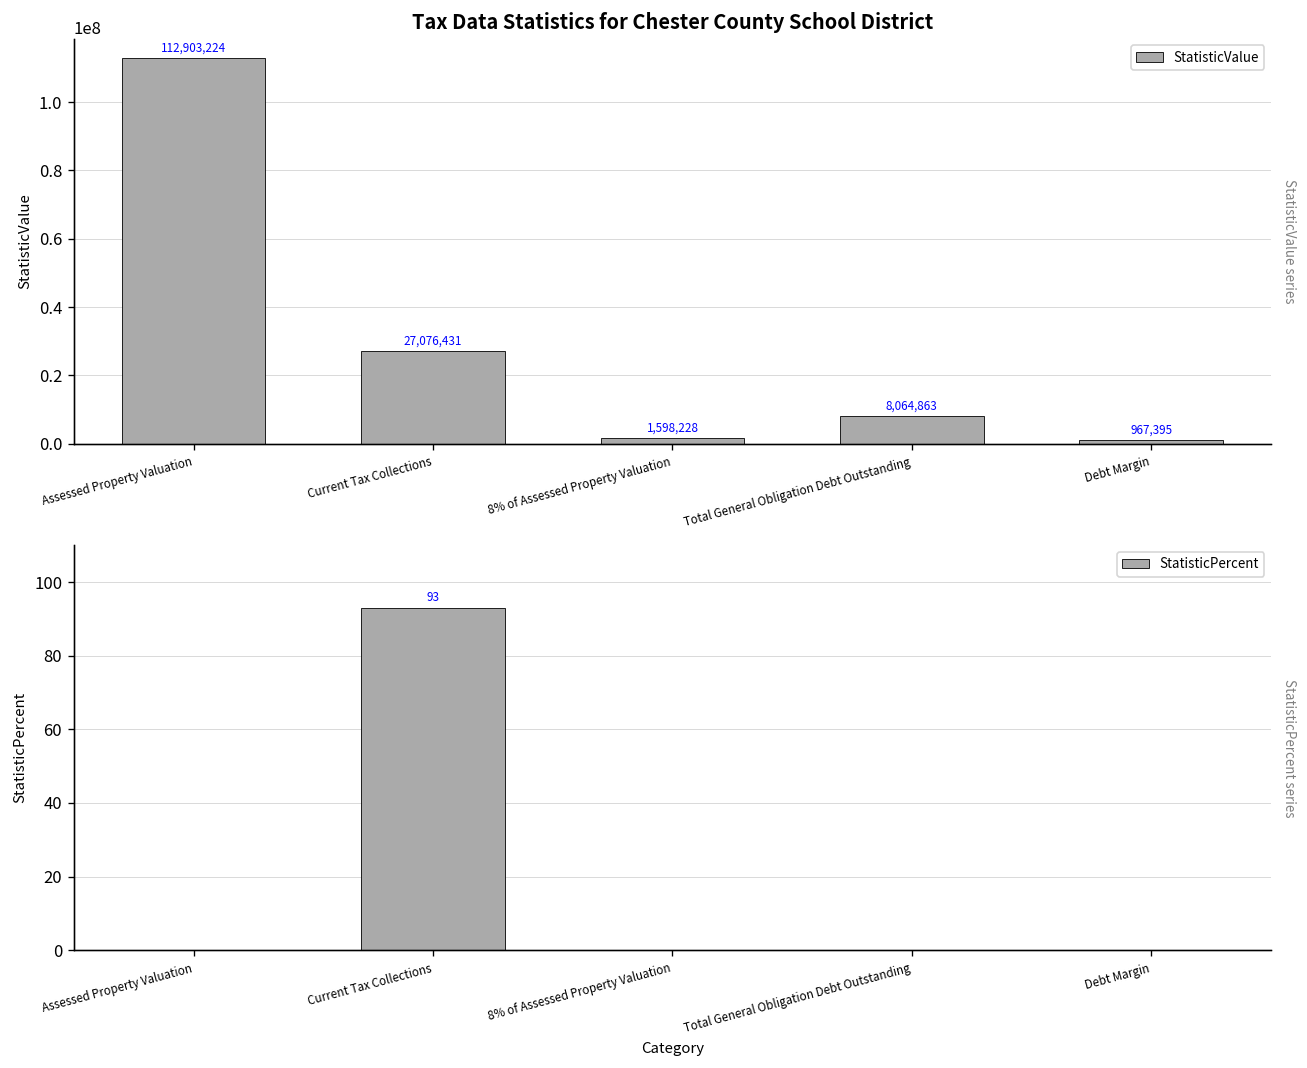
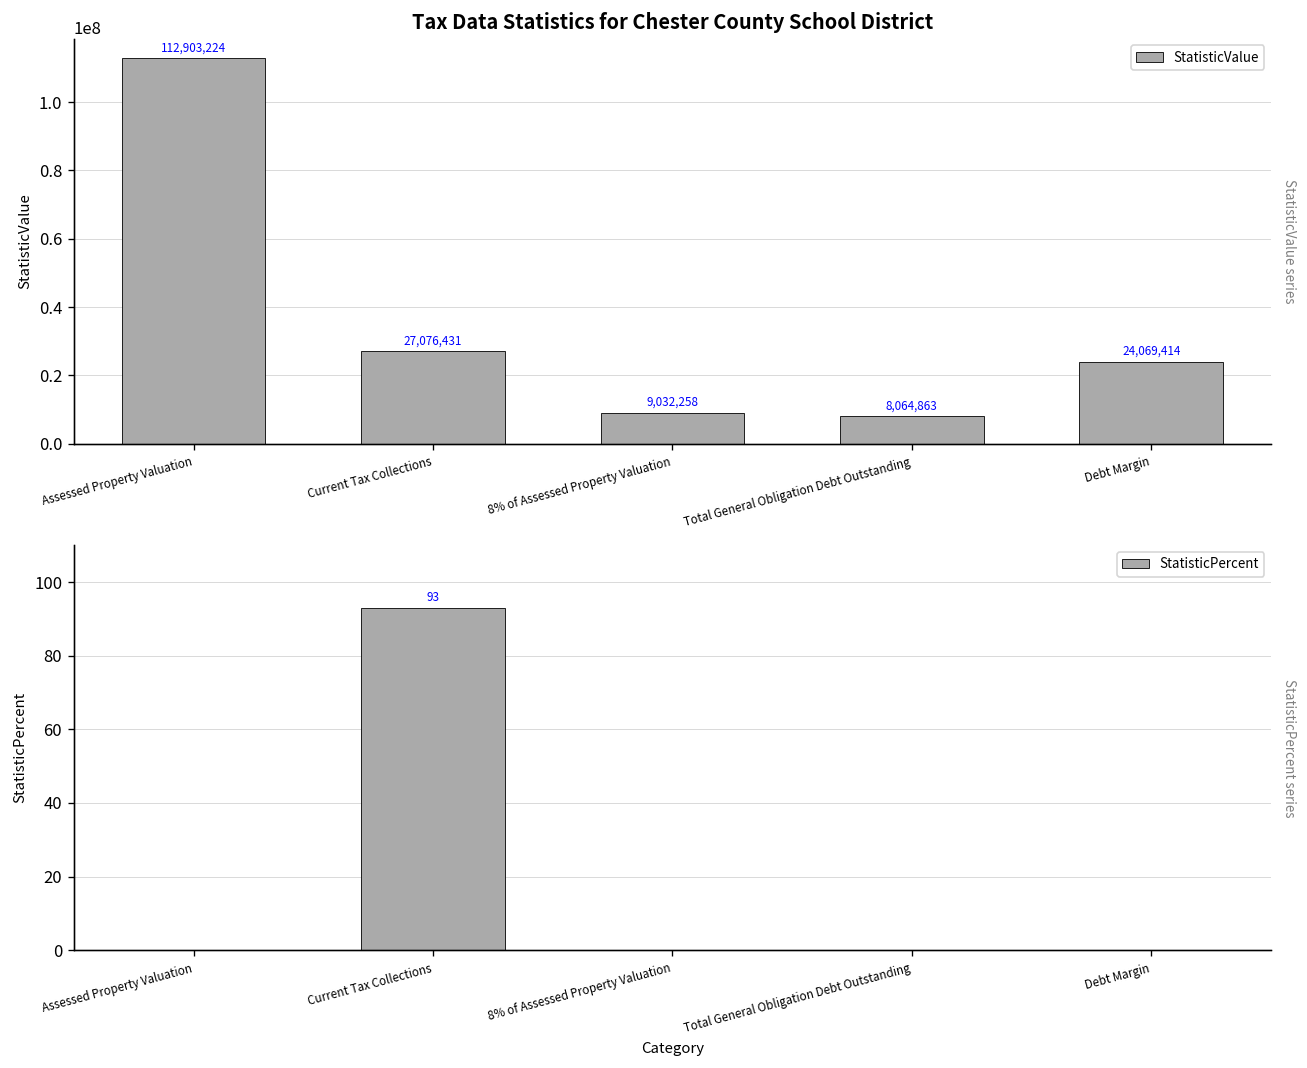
  {
    "Tax Data Statistics for Chester County School District": {
      "Assessed Property Valuation": "112,903,224",
      "Current Tax Collections": "27,076,431",
-     "8% of Assessed Property Valuation": "1,598,228",
+     "8% of Assessed Property Valuation": "9,032,258",
      "Total General Obligation Debt Outstanding": "8,064,863",
-     "Debt Margin": "967,395"
+     "Debt Margin": "24,069,414"
    }
  }
